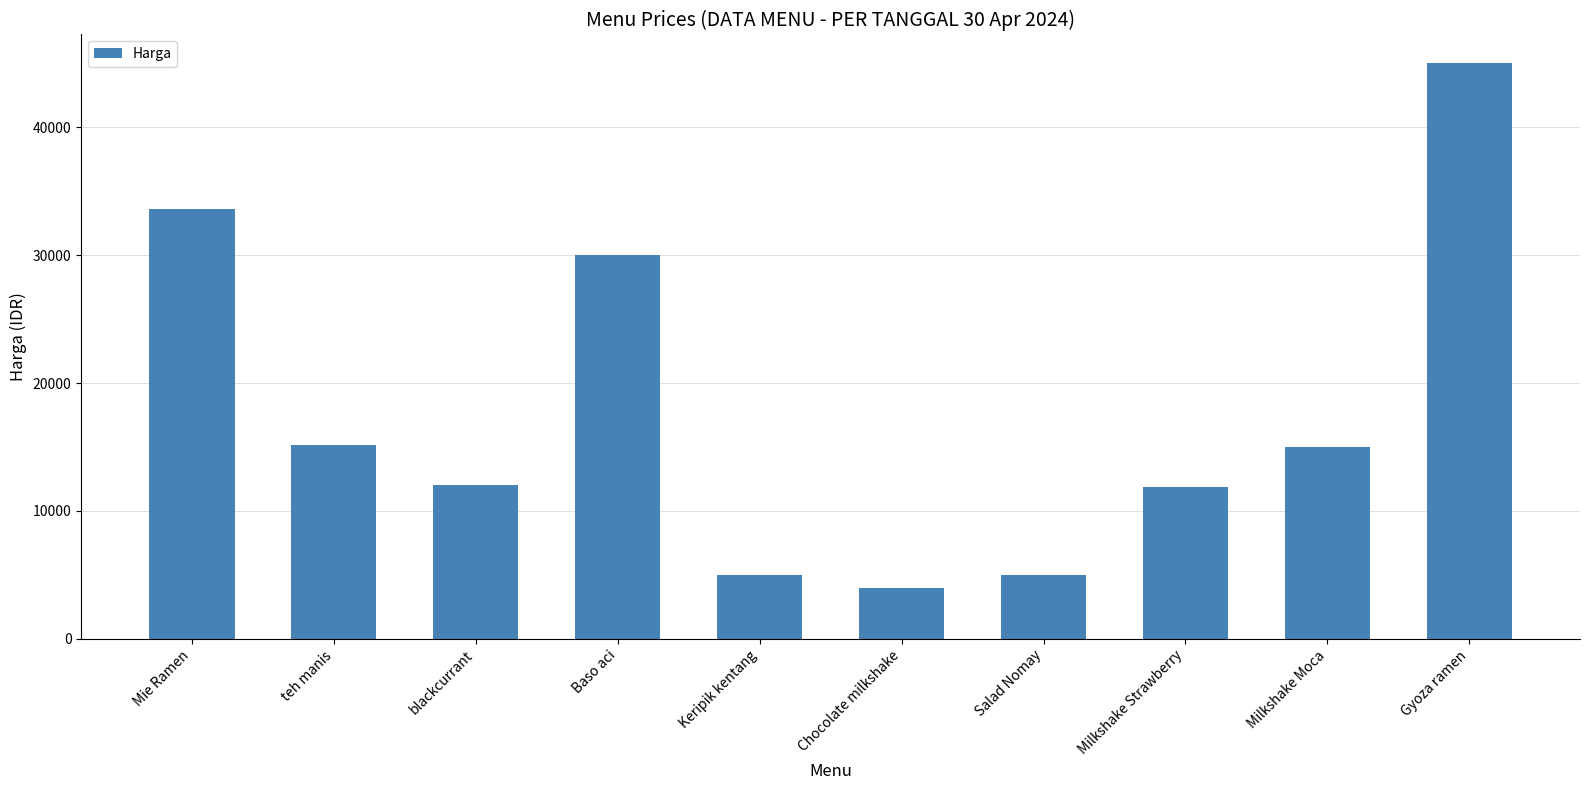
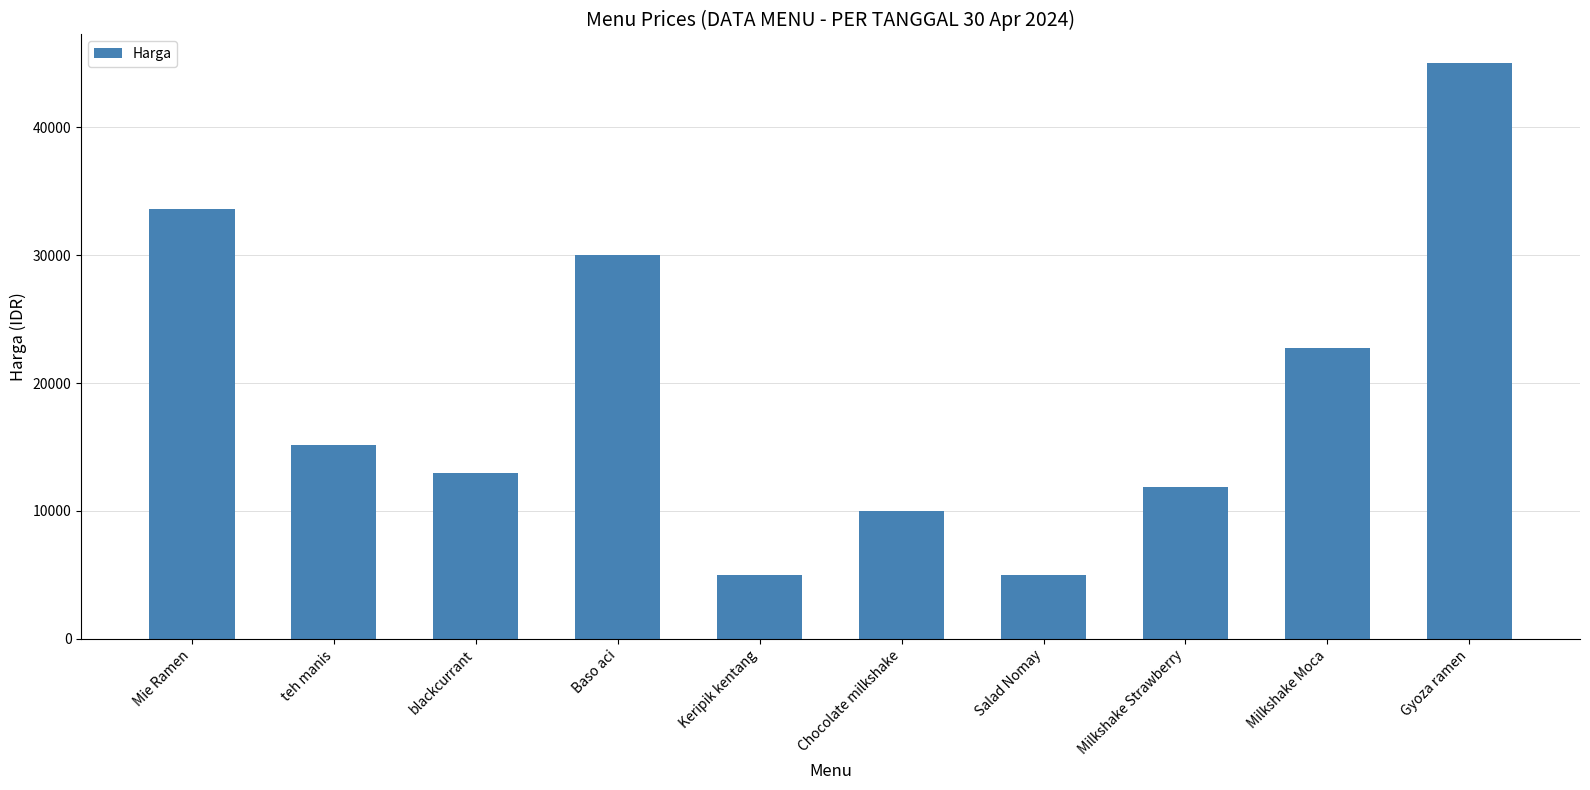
  {
    "Mie Ramen": 33600,
    "teh manis": 15100,
-   "blackcurrant": 12000,
+   "blackcurrant": 12900,
    "Baso aci": 30000,
    "Keripik kentang": 5000,
-   "Chocolate milkshake": 4000,
+   "Chocolate milkshake": 10000,
    "Salad Nomay": 5000,
    "Milkshake Strawberry": 11800,
-   "Milkshake Moca": 15000,
+   "Milkshake Moca": 22800,
    "Gyoza ramen": 45000
  }
